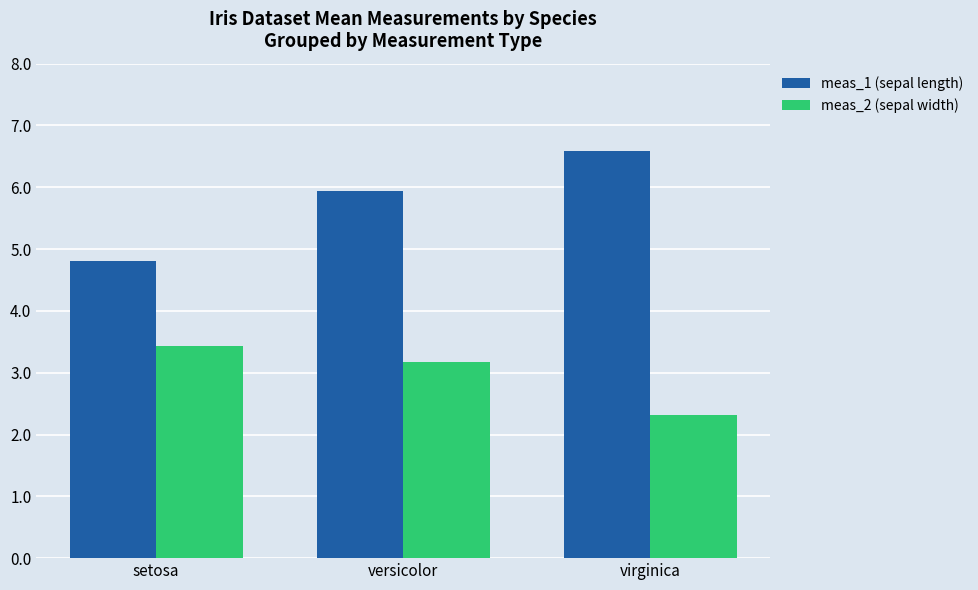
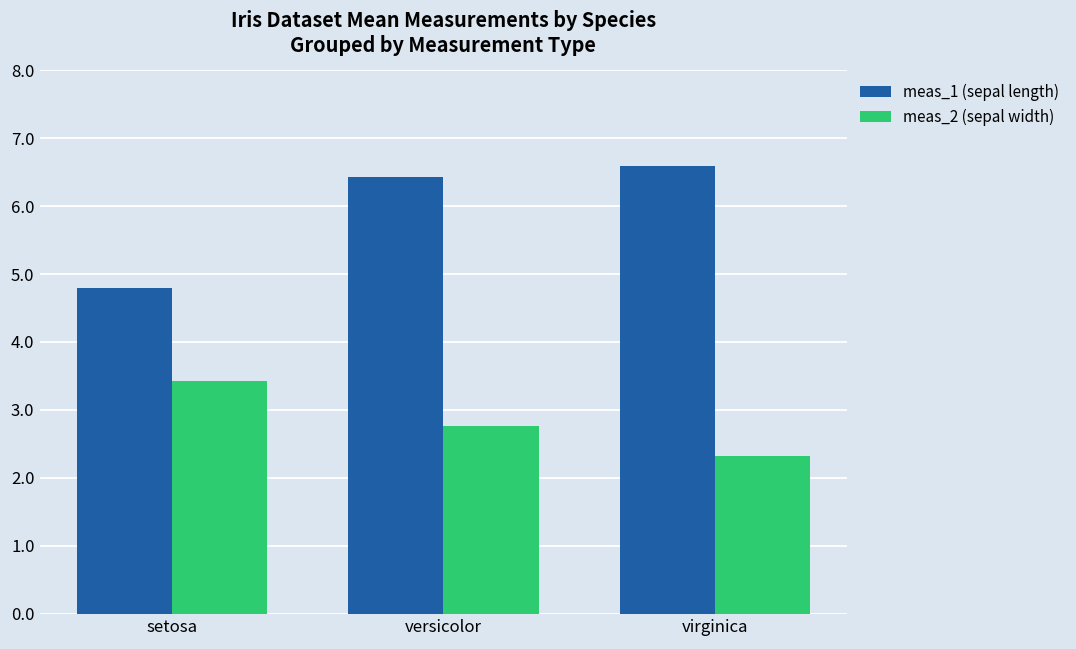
  {
    "meas_1 (sepal length)": {
      "setosa": 4.8,
-     "versicolor": 5.9,
+     "versicolor": 6.4,
      "virginica": 6.6
    },
    "meas_2 (sepal width)": {
      "setosa": 3.4,
-     "versicolor": 3.2,
+     "versicolor": 2.8,
      "virginica": 2.3
    }
  }
